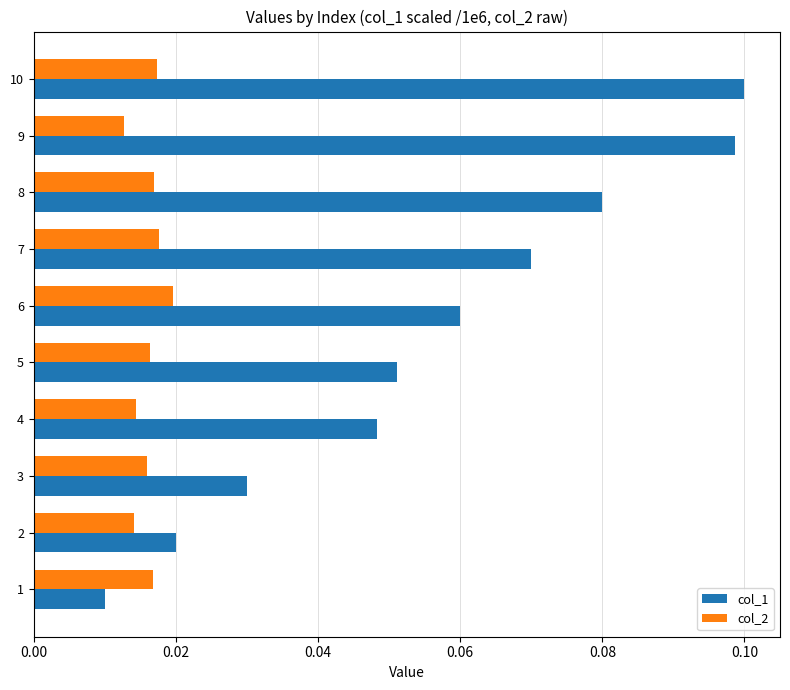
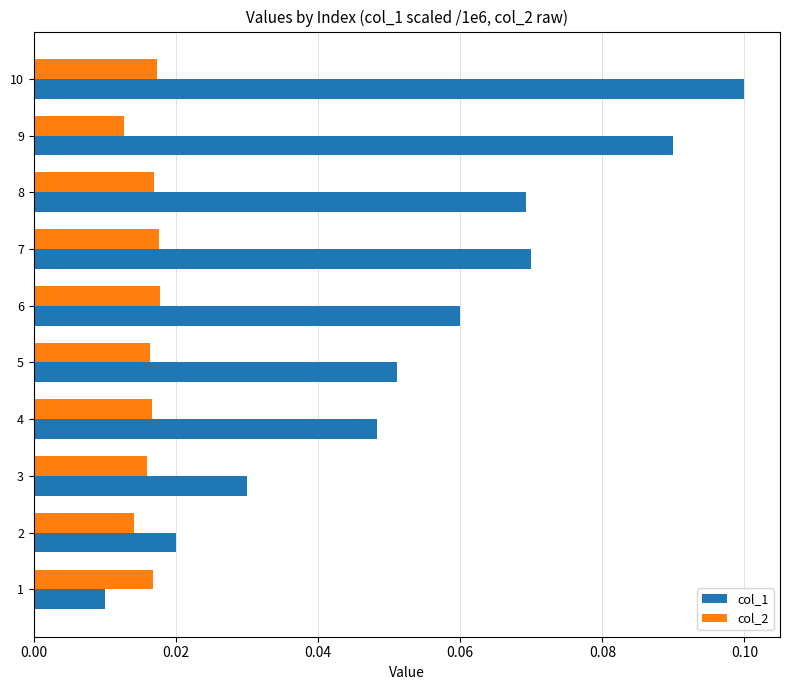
  {
    "col_1": {
      "10": 0.100,
-     "9": 0.099,
-     "8": 0.080,
+     "9": 0.090,
+     "8": 0.069,
      "7": 0.070,
      "6": 0.060,
      "5": 0.051,
      "4": 0.048,
      "3": 0.030,
      "2": 0.020,
      "1": 0.010
    },
    "col_2": {
      "10": 0.017,
      "9": 0.013,
      "8": 0.017,
      "7": 0.018,
-     "6": 0.020,
+     "6": 0.018,
      "5": 0.016,
-     "4": 0.014,
+     "4": 0.017,
      "3": 0.016,
      "2": 0.014,
      "1": 0.017
    }
  }
